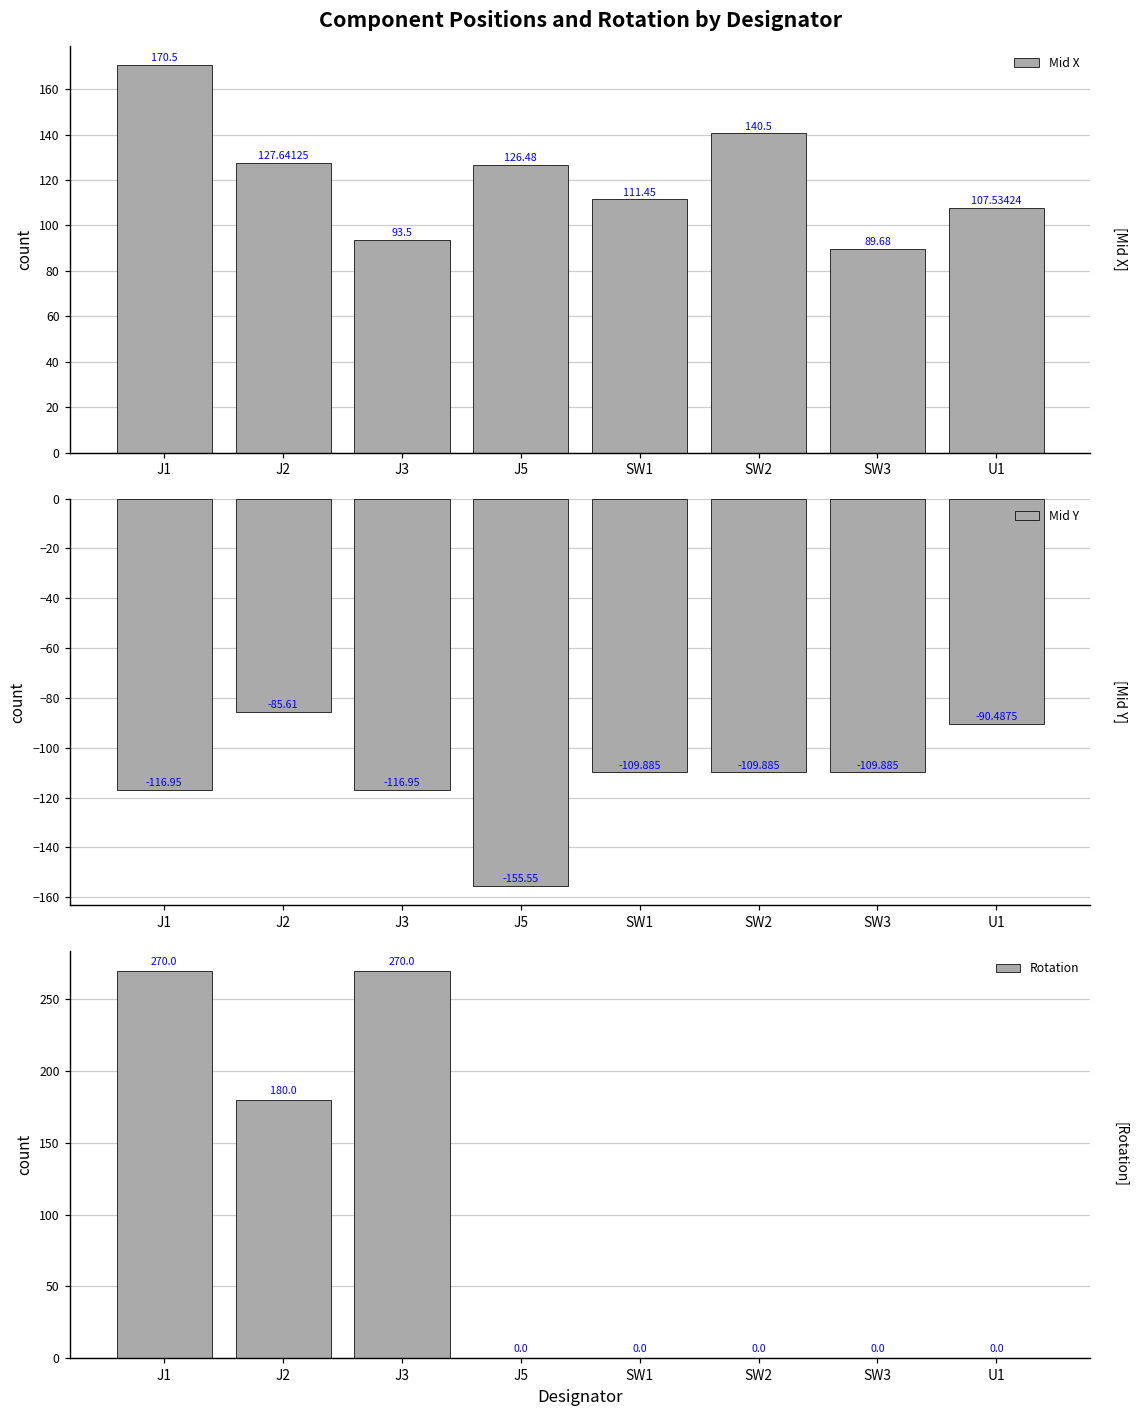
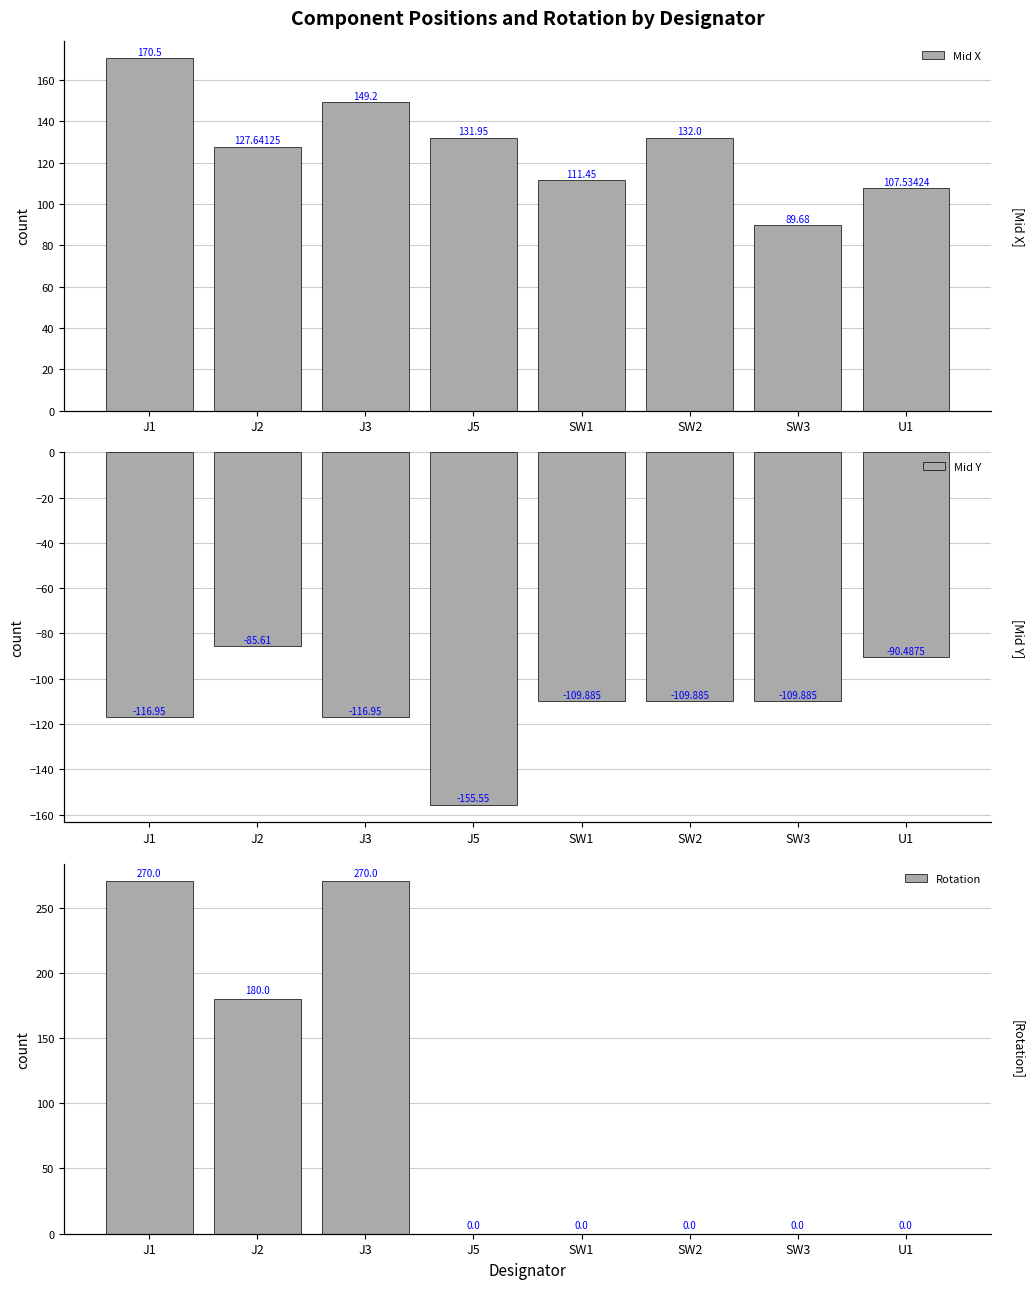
  {
    "Component Positions and Rotation by Designator": {
      "J1": 170.5,
      "J2": 127.64125,
-     "J3": 93.5,
-     "J5": 126.48,
+     "J3": 149.2,
+     "J5": 131.95,
      "SW1": 111.45,
-     "SW2": 140.5,
+     "SW2": 132.0,
      "SW3": 89.68,
      "U1": 107.53424
    }
  }
